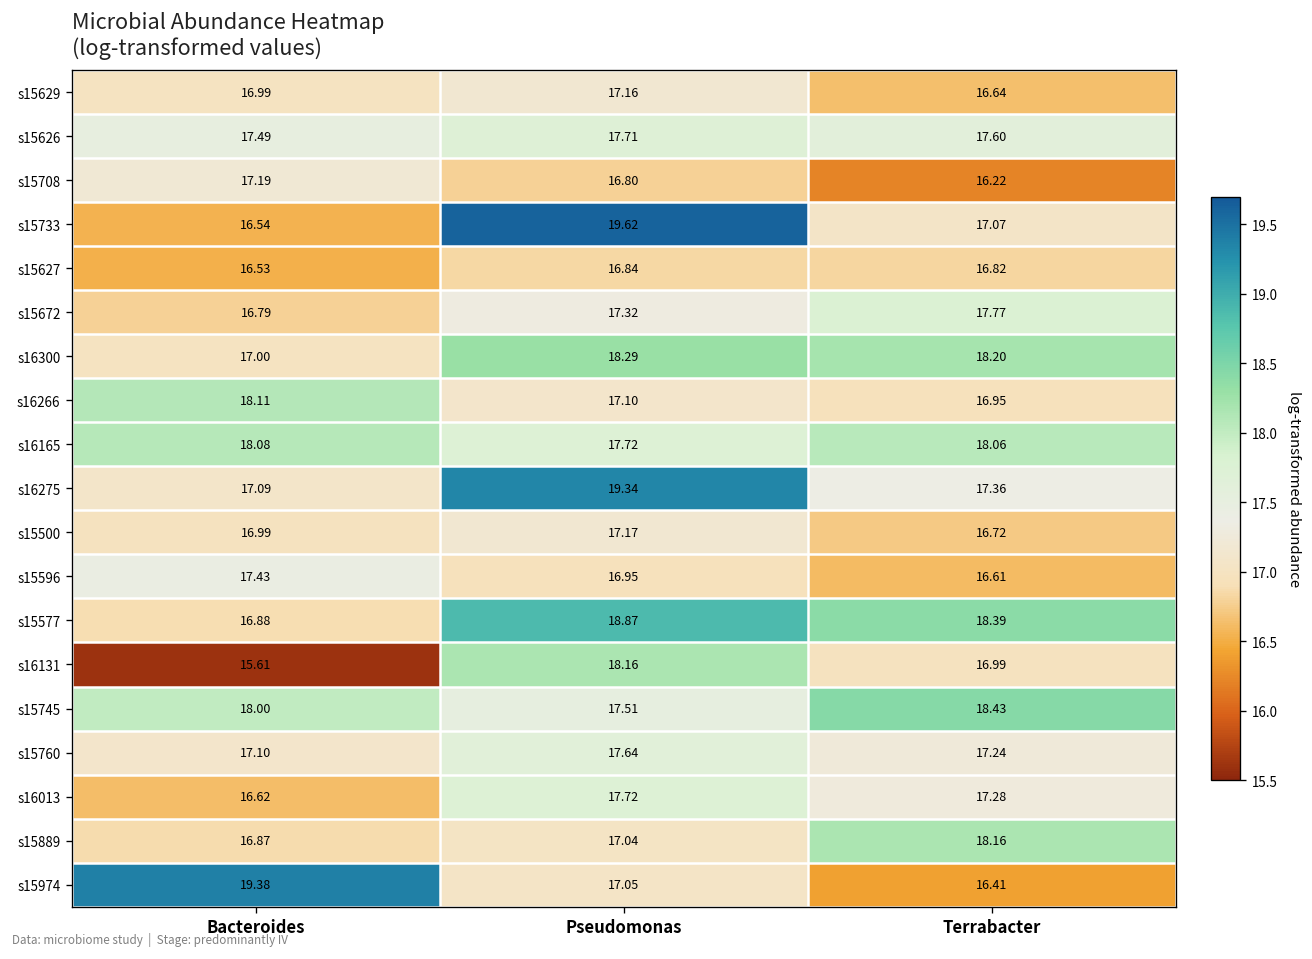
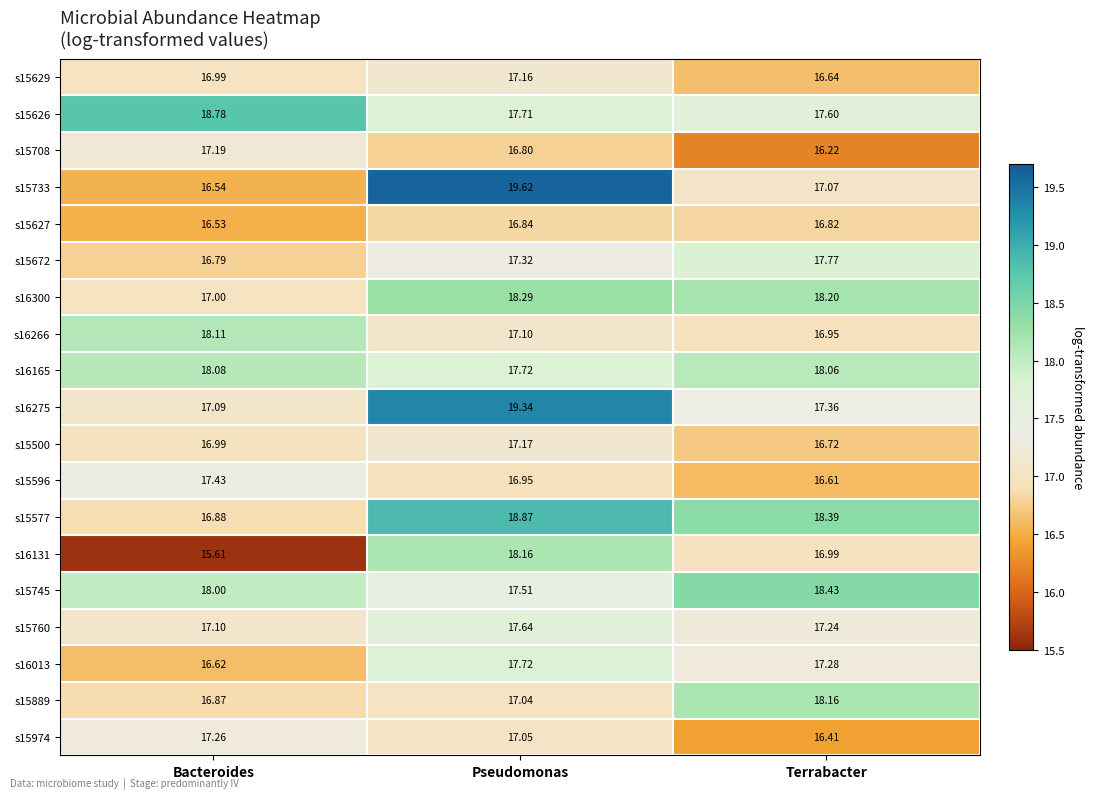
  {
    "s15629": {
      "Bacteroides": 16.99,
      "Pseudomonas": 17.16,
      "Terrabacter": 16.64
    },
    "s15626": {
-     "Bacteroides": 17.49,
+     "Bacteroides": 18.78,
      "Pseudomonas": 17.71,
      "Terrabacter": 17.60
    },
    "s15708": {
      "Bacteroides": 17.19,
      "Pseudomonas": 16.80,
      "Terrabacter": 16.22
    },
    "s15733": {
      "Bacteroides": 16.54,
      "Pseudomonas": 19.62,
      "Terrabacter": 17.07
    },
    "s15627": {
      "Bacteroides": 16.53,
      "Pseudomonas": 16.84,
      "Terrabacter": 16.82
    },
    "s15672": {
      "Bacteroides": 16.79,
      "Pseudomonas": 17.32,
      "Terrabacter": 17.77
    },
    "s16300": {
      "Bacteroides": 17.00,
      "Pseudomonas": 18.29,
      "Terrabacter": 18.20
    },
    "s16266": {
      "Bacteroides": 18.11,
      "Pseudomonas": 17.10,
      "Terrabacter": 16.95
    },
    "s16165": {
      "Bacteroides": 18.08,
      "Pseudomonas": 17.72,
      "Terrabacter": 18.06
    },
    "s16275": {
      "Bacteroides": 17.09,
      "Pseudomonas": 19.34,
      "Terrabacter": 17.36
    },
    "s15500": {
      "Bacteroides": 16.99,
      "Pseudomonas": 17.17,
      "Terrabacter": 16.72
    },
    "s15596": {
      "Bacteroides": 17.43,
      "Pseudomonas": 16.95,
      "Terrabacter": 16.61
    },
    "s15577": {
      "Bacteroides": 16.88,
      "Pseudomonas": 18.87,
      "Terrabacter": 18.39
    },
    "s16131": {
      "Bacteroides": 15.61,
      "Pseudomonas": 18.16,
      "Terrabacter": 16.99
    },
    "s15745": {
      "Bacteroides": 18.00,
      "Pseudomonas": 17.51,
      "Terrabacter": 18.43
    },
    "s15760": {
      "Bacteroides": 17.10,
      "Pseudomonas": 17.64,
      "Terrabacter": 17.24
    },
    "s16013": {
      "Bacteroides": 16.62,
      "Pseudomonas": 17.72,
      "Terrabacter": 17.28
    },
    "s15889": {
      "Bacteroides": 16.87,
      "Pseudomonas": 17.04,
      "Terrabacter": 18.16
    },
    "s15974": {
-     "Bacteroides": 19.38,
+     "Bacteroides": 17.26,
      "Pseudomonas": 17.05,
      "Terrabacter": 16.41
    }
  }
